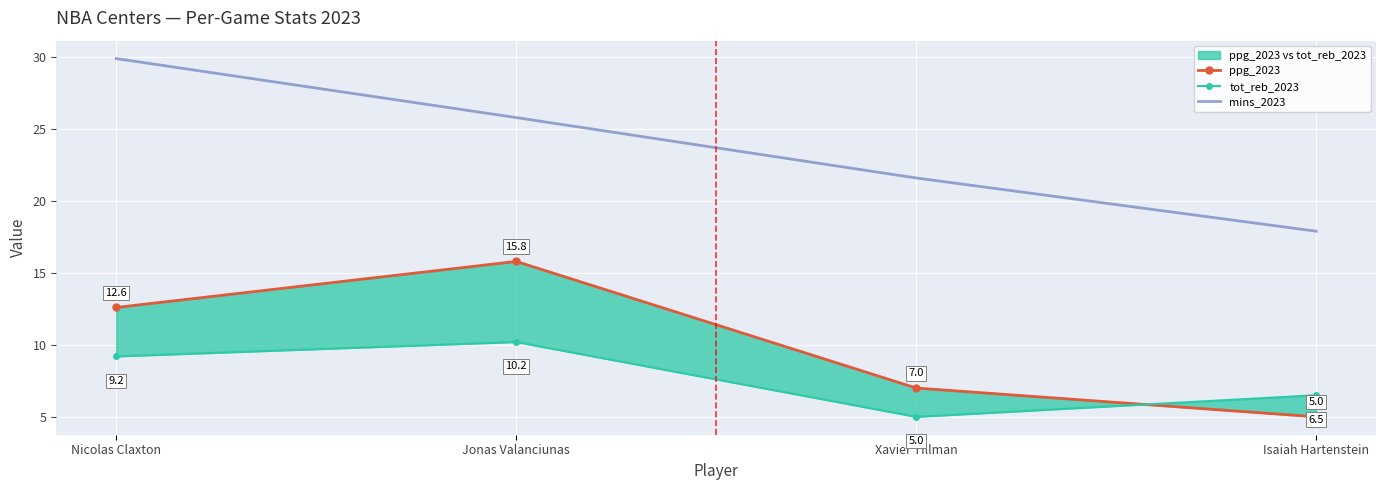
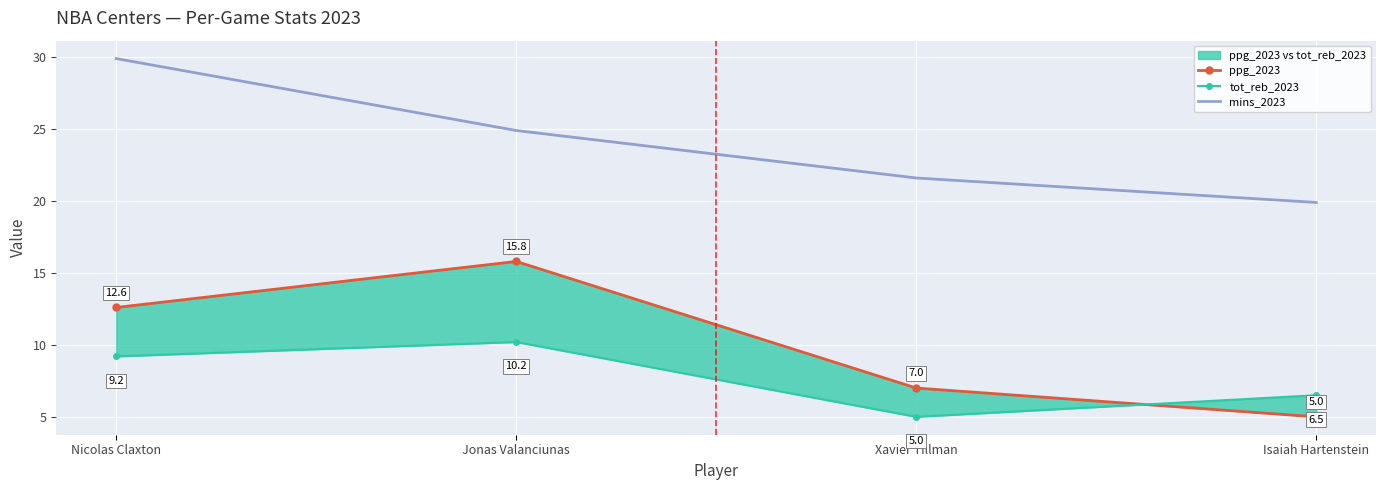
  {
    "mins_2023": {
      "Nicolas Claxton": 29.9,
-     "Jonas Valanciunas": 25.8,
+     "Jonas Valanciunas": 24.9,
      "Xavier Tillman": 21.6,
-     "Isaiah Hartenstein": 17.9
+     "Isaiah Hartenstein": 19.9
    }
  }
